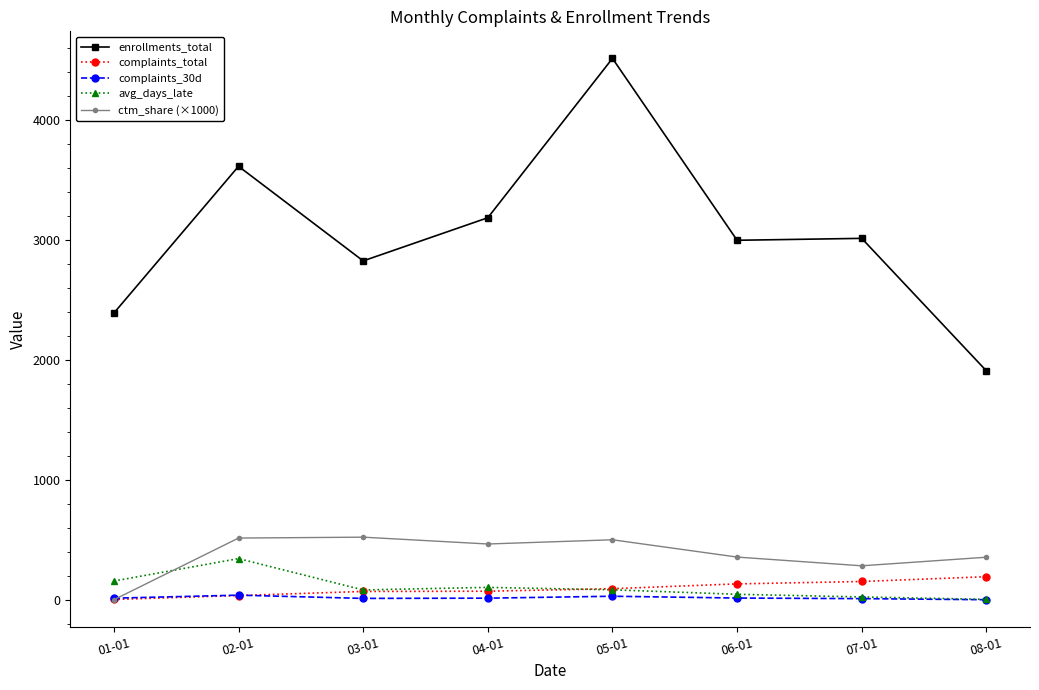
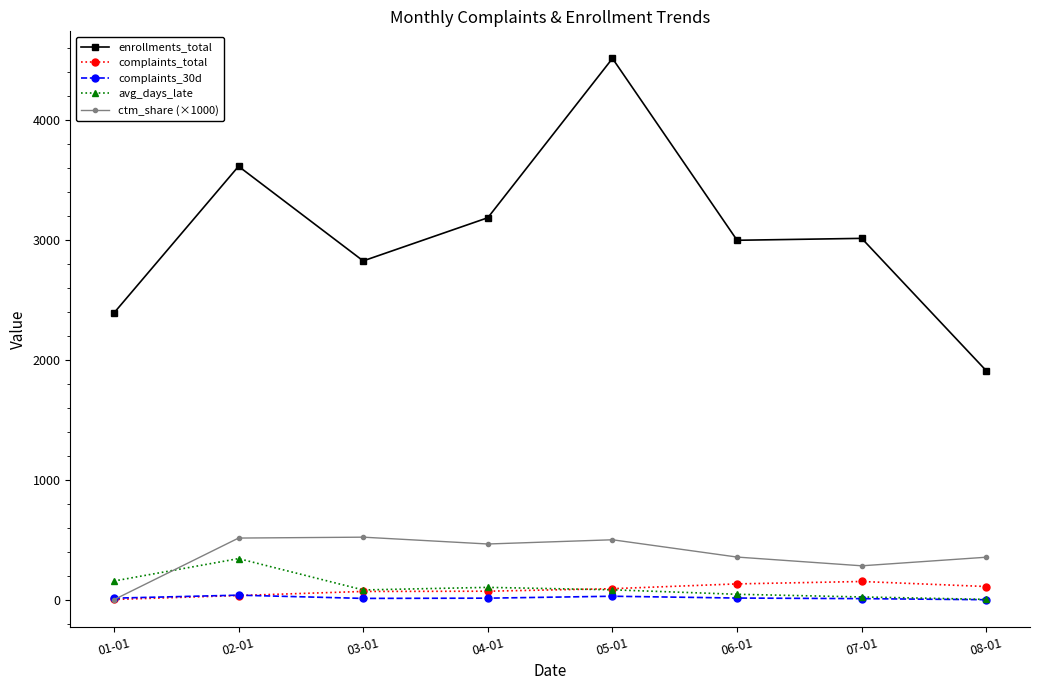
  {
    "enrollments_total": {
      "01-01": 2390,
      "02-01": 3620,
      "03-01": 2830,
      "04-01": 3190,
      "05-01": 4520,
      "06-01": 3000,
      "07-01": 3010,
      "08-01": 1910
    },
    "complaints_total": {
      "04-01": 70,
      "06-01": 130,
      "07-01": 150,
-     "08-01": 190
+     "08-01": 110
    },
    "complaints_30d": {
      "03-01": 10,
      "04-01": 10,
      "05-01": 30,
      "06-01": 10
    },
    "avg_days_late": {
      "01-01": 160,
      "02-01": 340,
      "04-01": 100,
      "06-01": 50
    },
    "ctm_share (×1000)": {
      "02-01": 510,
      "03-01": 520,
      "04-01": 460,
      "05-01": 500,
      "06-01": 360,
      "07-01": 280,
      "08-01": 350
    }
  }
